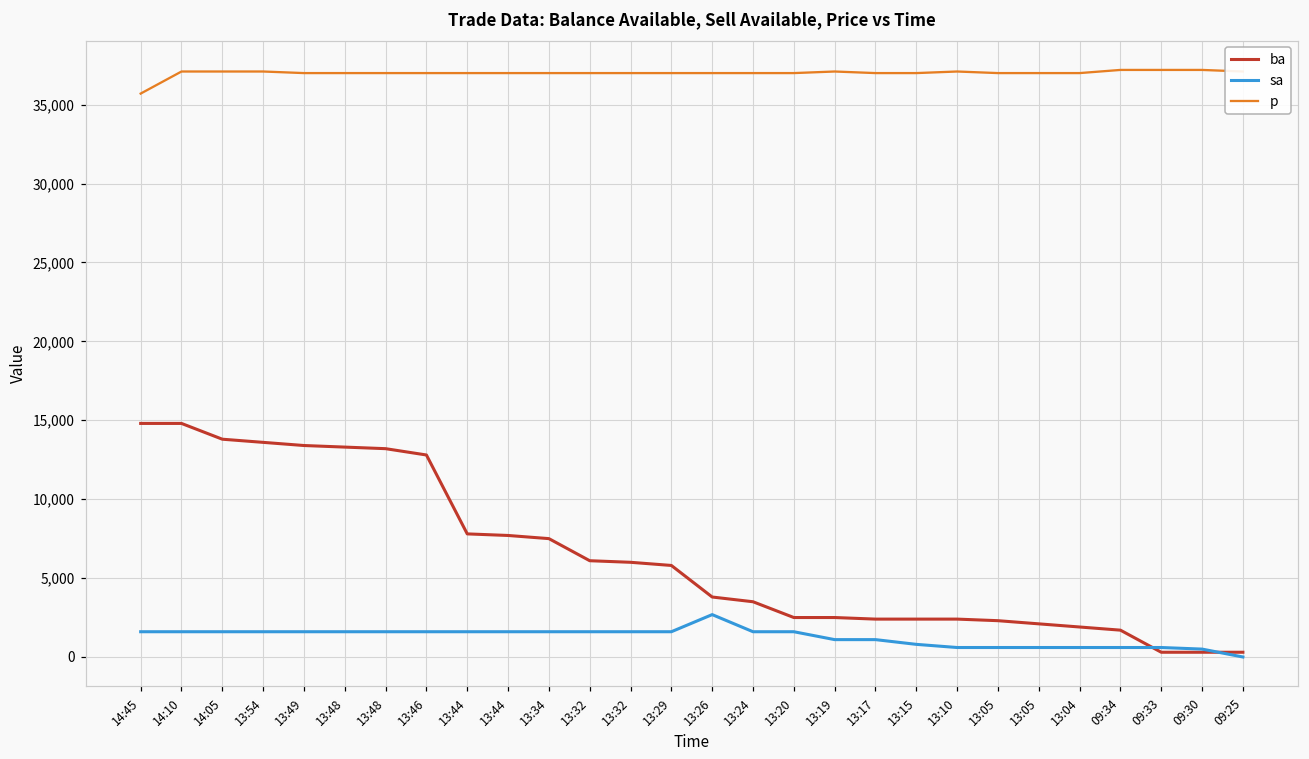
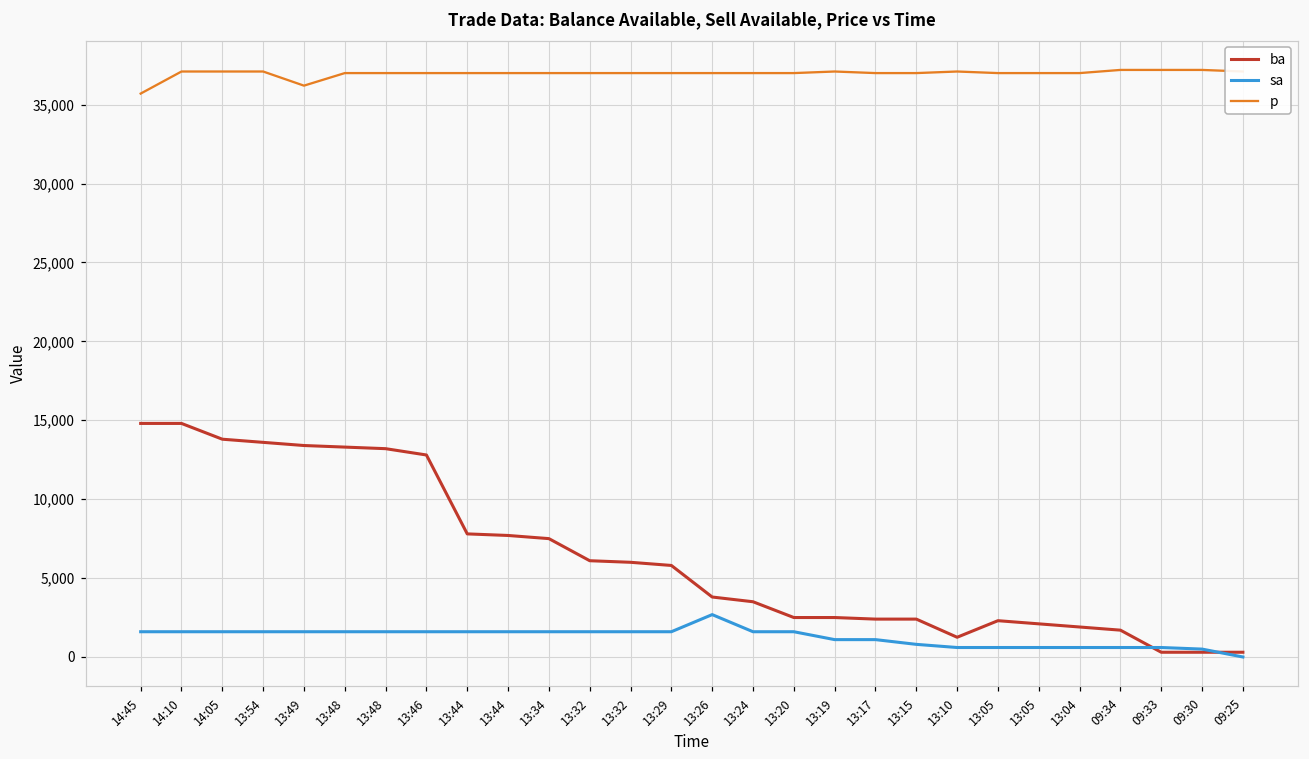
  {
    "ba": {
      "14:45": "14,800",
      "14:10": "14,800",
      "14:05": "13,800",
      "13:54": "13,600",
      "13:49": "13,400",
      "13:46": "12,800",
      "13:34": "7,500",
      "13:29": "5,800",
      "13:26": "3,800",
      "13:24": "3,500",
      "13:20": "2,500",
      "13:19": "2,500",
      "13:17": "2,400",
      "13:15": "2,400",
-     "13:10": "2,400",
+     "13:10": "1,200",
      "13:04": "1,900",
      "09:34": "1,700",
      "09:33": "300",
      "09:30": "300",
      "09:25": "300"
    },
    "sa": {
      "14:45": "1,600",
      "14:10": "1,600",
      "14:05": "1,600",
      "13:54": "1,600",
      "13:49": "1,600",
      "13:46": "1,600",
      "13:34": "1,600",
      "13:29": "1,600",
      "13:26": "2,700",
      "13:24": "1,600",
      "13:20": "1,600",
      "13:19": "1,100",
      "13:17": "1,100",
      "13:15": "800",
      "13:10": "600",
      "13:04": "600",
      "09:34": "600",
      "09:33": "600",
      "09:30": "500",
      "09:25": "0"
    },
    "p": {
      "14:45": "35,700",
      "14:10": "37,100",
      "14:05": "37,100",
      "13:54": "37,100",
-     "13:49": "37,000",
+     "13:49": "36,200",
      "13:46": "37,000",
      "13:34": "37,000",
      "13:29": "37,000",
      "13:26": "37,000",
      "13:24": "37,000",
      "13:20": "37,000",
      "13:19": "37,100",
      "13:17": "37,000",
      "13:15": "37,000",
      "13:10": "37,100",
      "13:04": "37,000",
      "09:34": "37,200",
      "09:33": "37,200",
      "09:30": "37,200"
    }
  }
